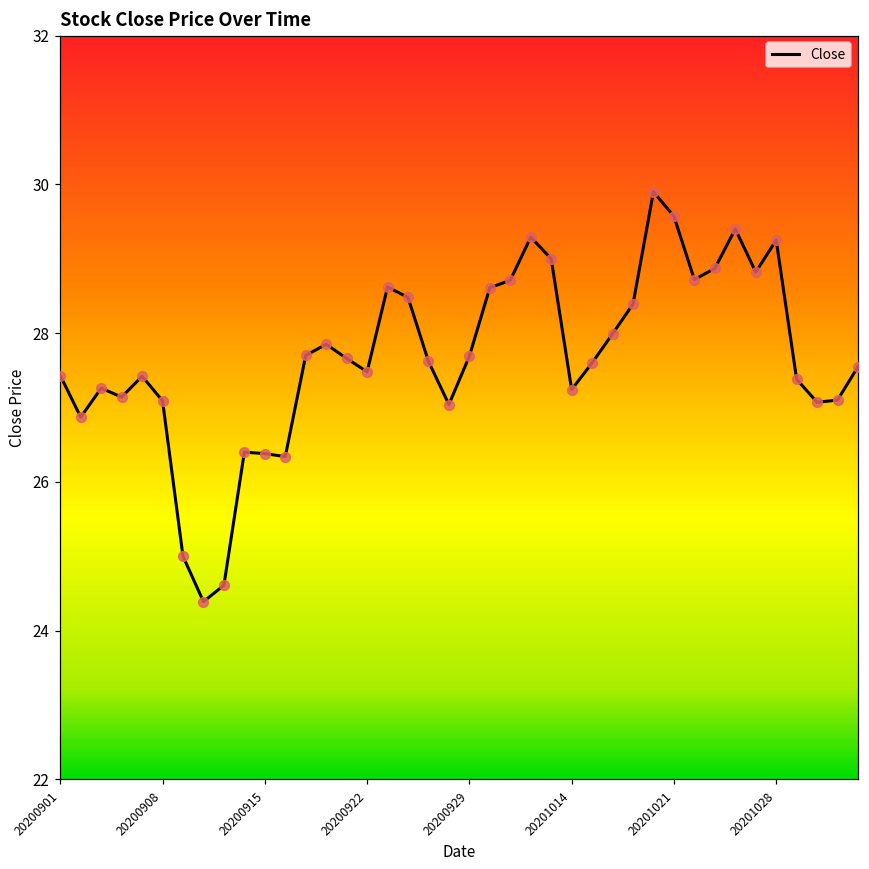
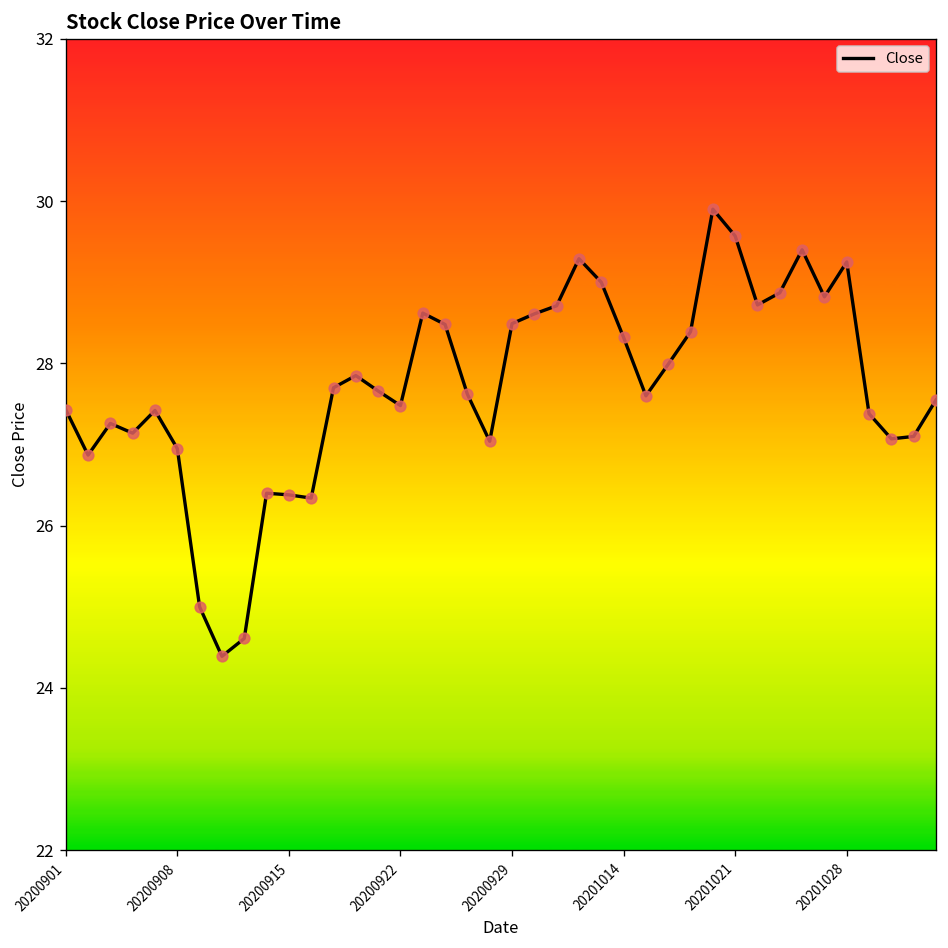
  {
    "20200901": 27.4,
-   "20200908": 27.1,
+   "20200908": 27.0,
    "20200915": 26.4,
    "20200922": 27.5,
-   "20200929": 27.7,
-   "20201014": 27.2,
+   "20200929": 28.5,
+   "20201014": 28.3,
    "20201021": 29.6,
    "20201028": 29.3
  }
